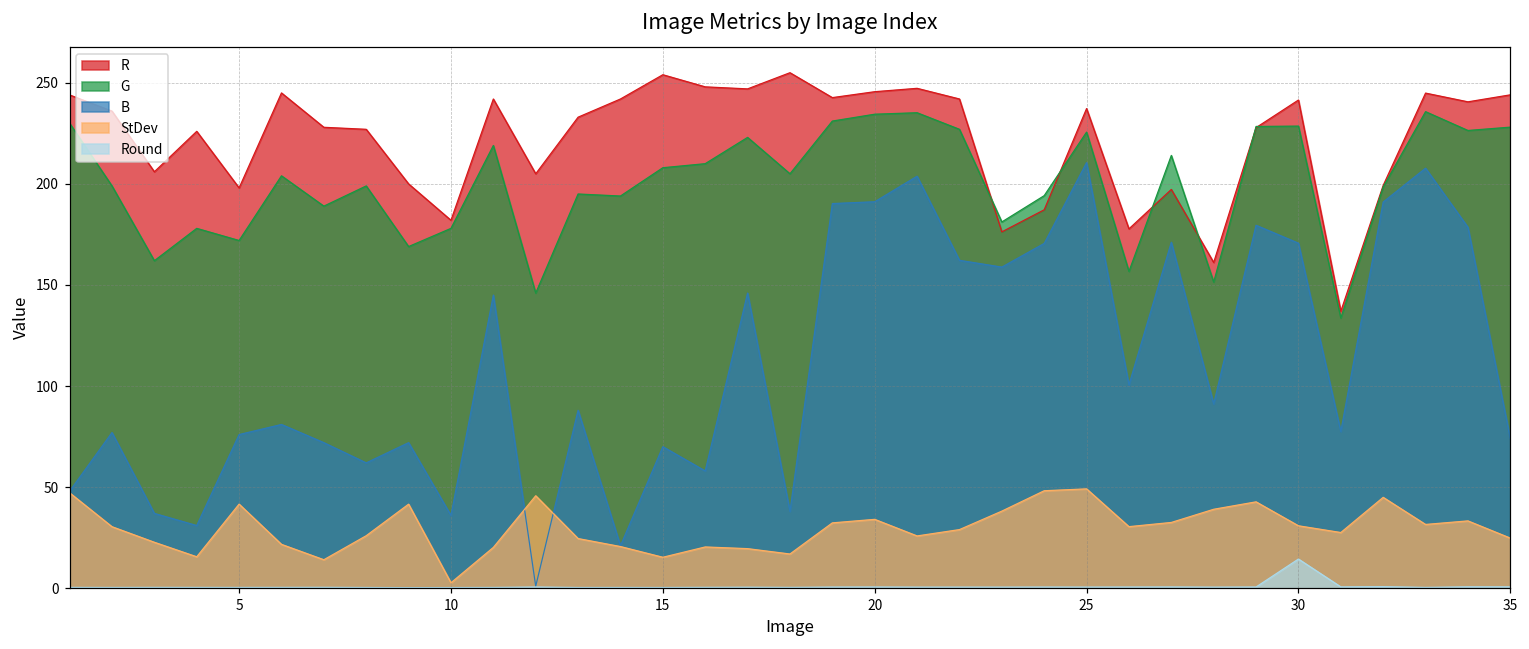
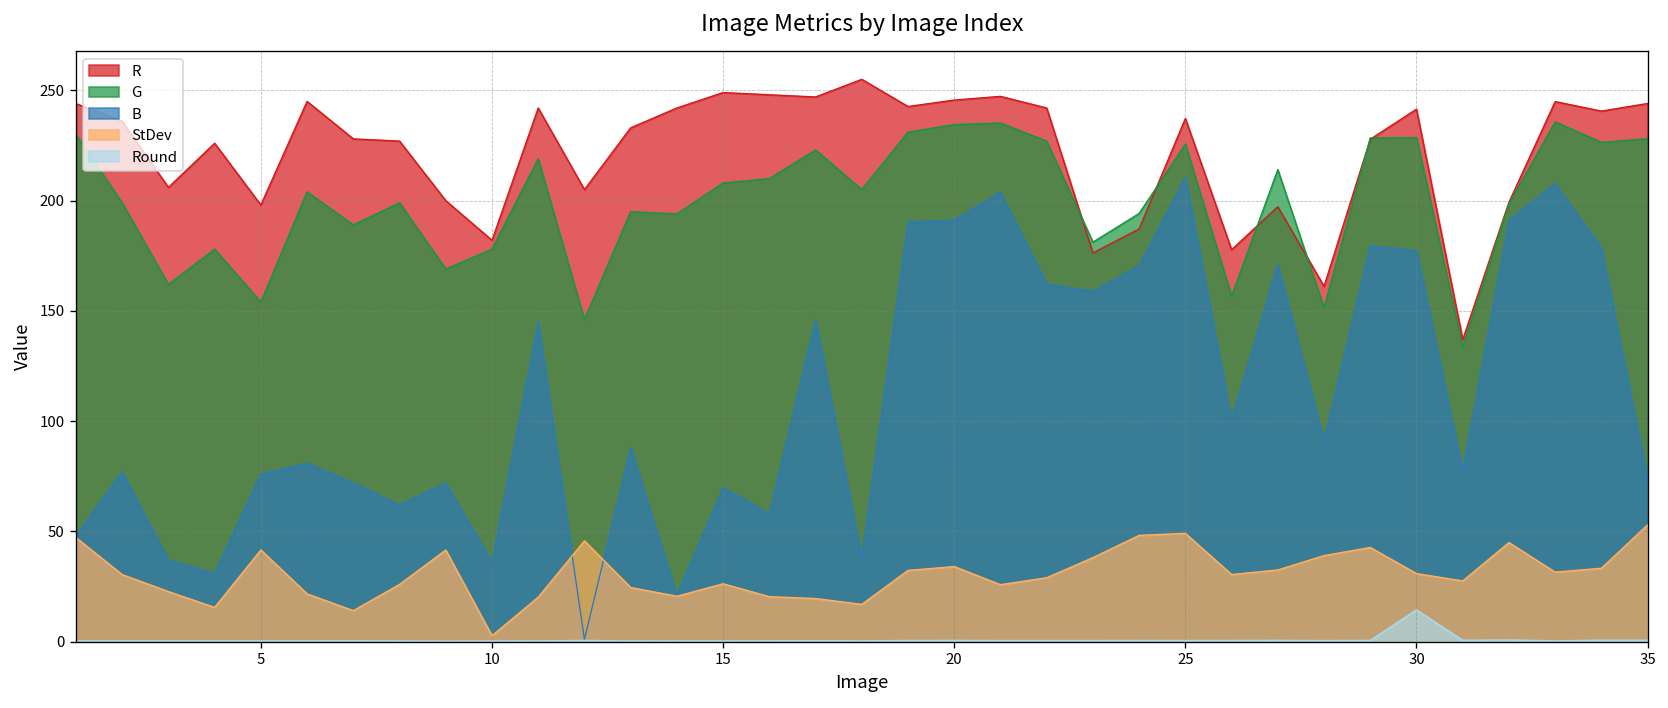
  {
    "R": {
      "5": 198,
      "10": 182,
-     "15": 254,
+     "15": 249,
      "20": 246,
      "25": 237,
      "30": 241,
      "35": 244
    },
    "G": {
-     "5": 172,
+     "5": 154,
      "10": 178,
      "15": 208,
      "20": 234,
      "25": 226,
      "30": 229,
      "35": 228
    },
    "B": {
      "5": 76,
      "10": 36,
      "15": 70,
      "20": 191,
      "25": 211,
-     "30": 171,
+     "30": 177,
      "35": 74
    },
    "StDev": {
      "5": 42,
      "10": 3,
-     "15": 15,
+     "15": 26,
      "20": 34,
      "25": 49,
      "30": 31,
-     "35": 25
+     "35": 53
    },
    "Round": {
      "5": 0,
      "10": 0,
      "15": 0,
      "20": 1,
      "25": 1,
      "30": 14,
      "35": 1
    }
  }
